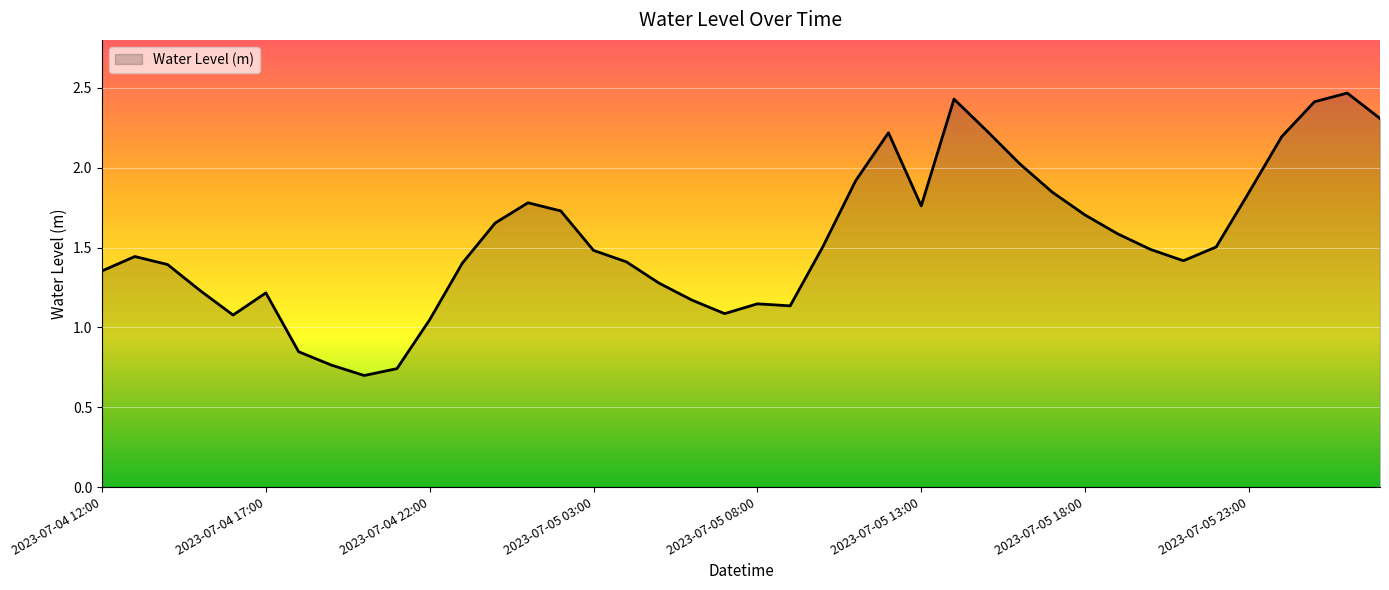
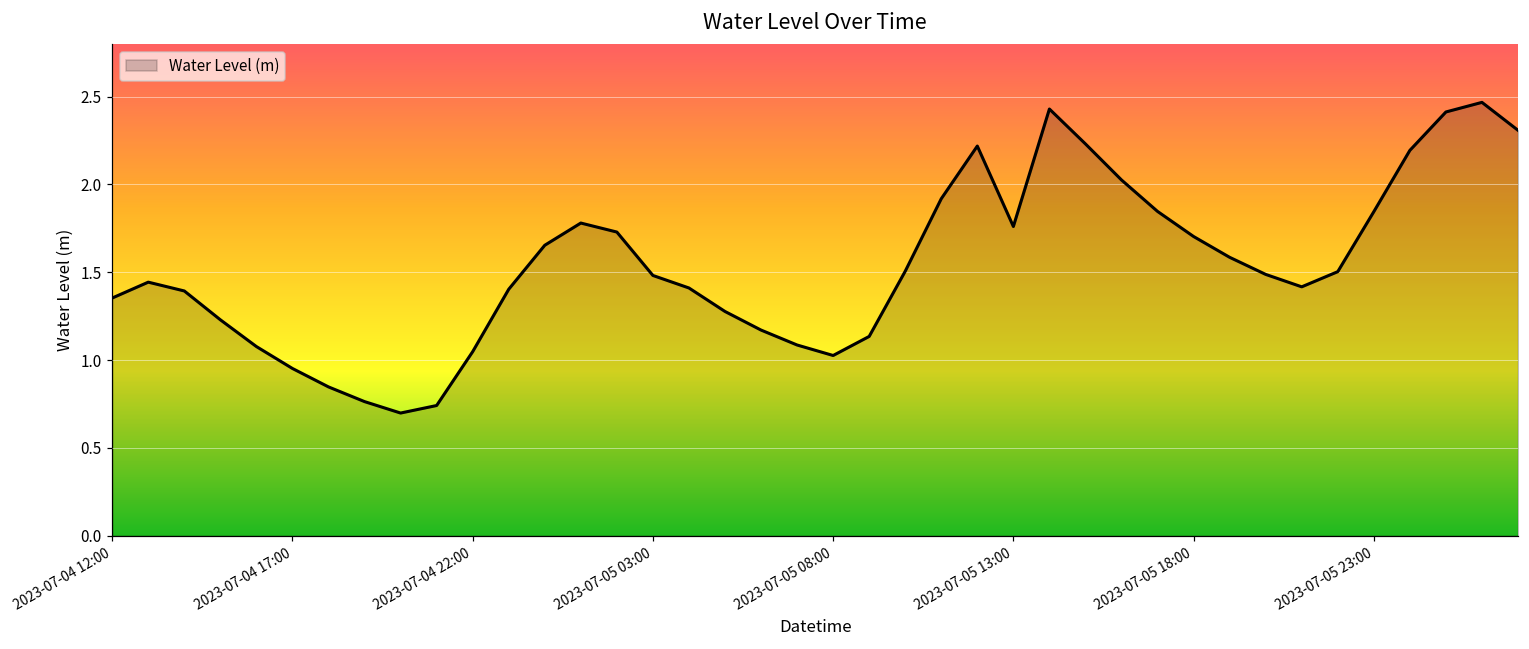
  {
    "2023-07-04 12:00": 1.35,
-   "2023-07-04 17:00": 1.22,
+   "2023-07-04 17:00": 0.95,
    "2023-07-04 22:00": 1.05,
    "2023-07-05 03:00": 1.48,
-   "2023-07-05 08:00": 1.15,
+   "2023-07-05 08:00": 1.03,
    "2023-07-05 13:00": 1.76,
    "2023-07-05 18:00": 1.70,
    "2023-07-05 23:00": 1.84
  }
